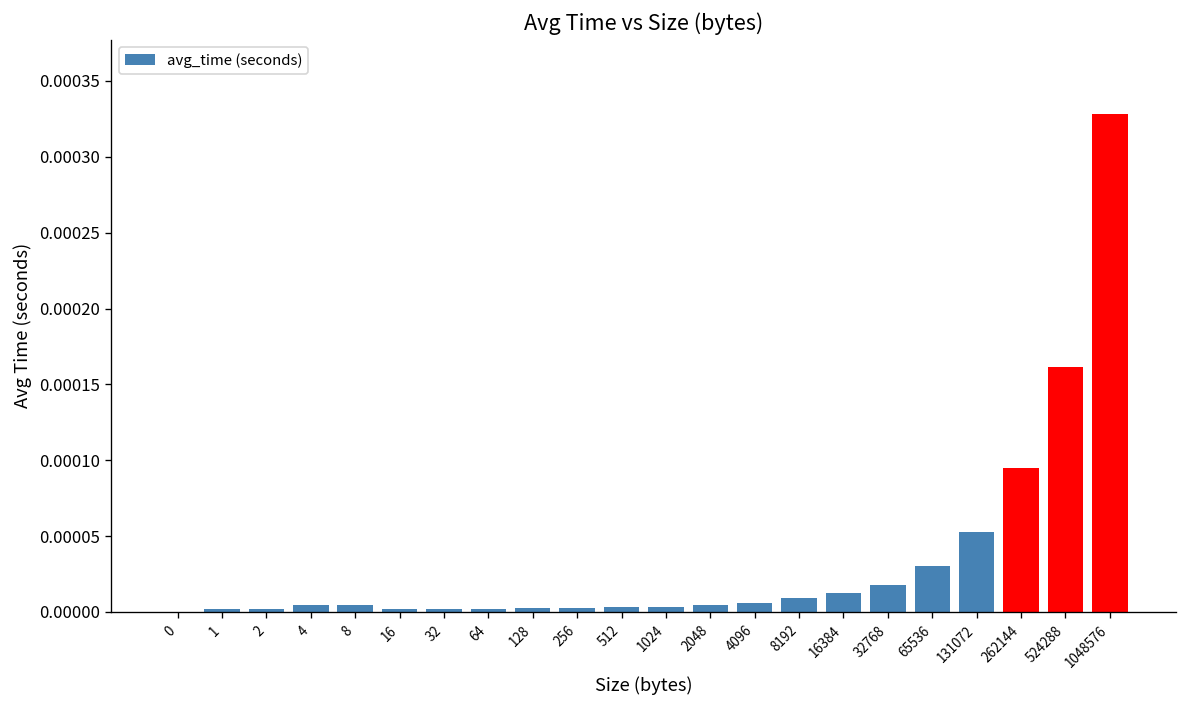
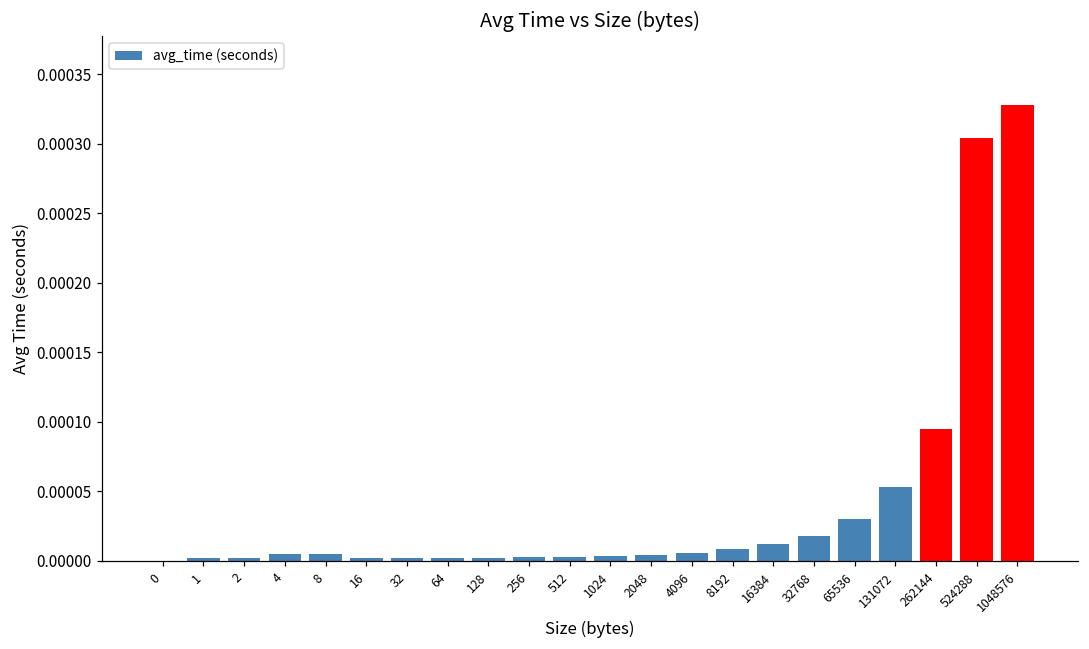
  {
    "1": 0.000002,
    "2": 0.000002,
    "4": 0.000005,
    "8": 0.000005,
    "16": 0.000002,
    "32": 0.000002,
    "64": 0.000002,
    "128": 0.000002,
    "256": 0.000003,
    "512": 0.000003,
    "1024": 0.000003,
    "2048": 0.000004,
    "4096": 0.000006,
    "8192": 0.000009,
    "16384": 0.000012,
    "32768": 0.000018,
    "65536": 0.000030,
    "131072": 0.000053,
    "262144": 0.000095,
-   "524288": 0.000161,
+   "524288": 0.000304,
    "1048576": 0.000328
  }
